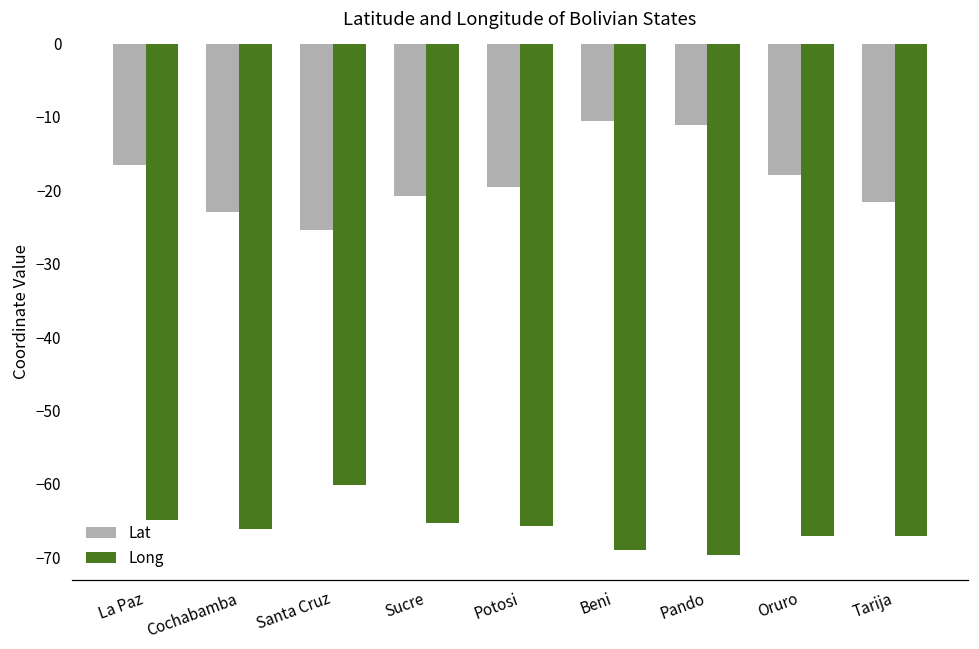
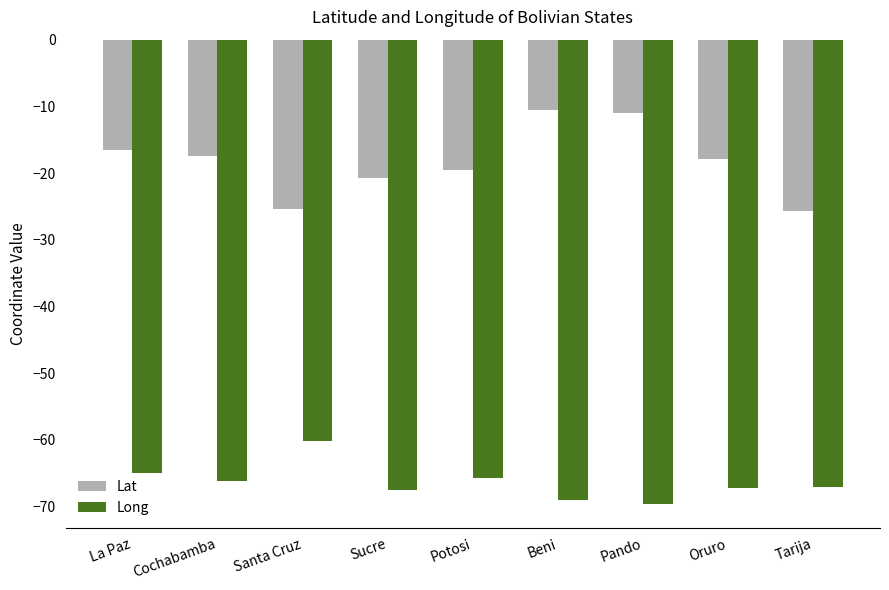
  {
    "Lat": {
      "La Paz": -17,
-     "Cochabamba": -23,
+     "Cochabamba": -17,
      "Santa Cruz": -25,
      "Sucre": -21,
      "Potosi": -20,
      "Beni": -11,
      "Pando": -11,
      "Oruro": -18,
-     "Tarija": -22
+     "Tarija": -26
    },
    "Long": {
      "La Paz": -65,
      "Cochabamba": -66,
      "Santa Cruz": -60,
-     "Sucre": -65,
+     "Sucre": -68,
      "Potosi": -66,
      "Beni": -69,
      "Pando": -70,
      "Oruro": -67,
      "Tarija": -67
    }
  }
